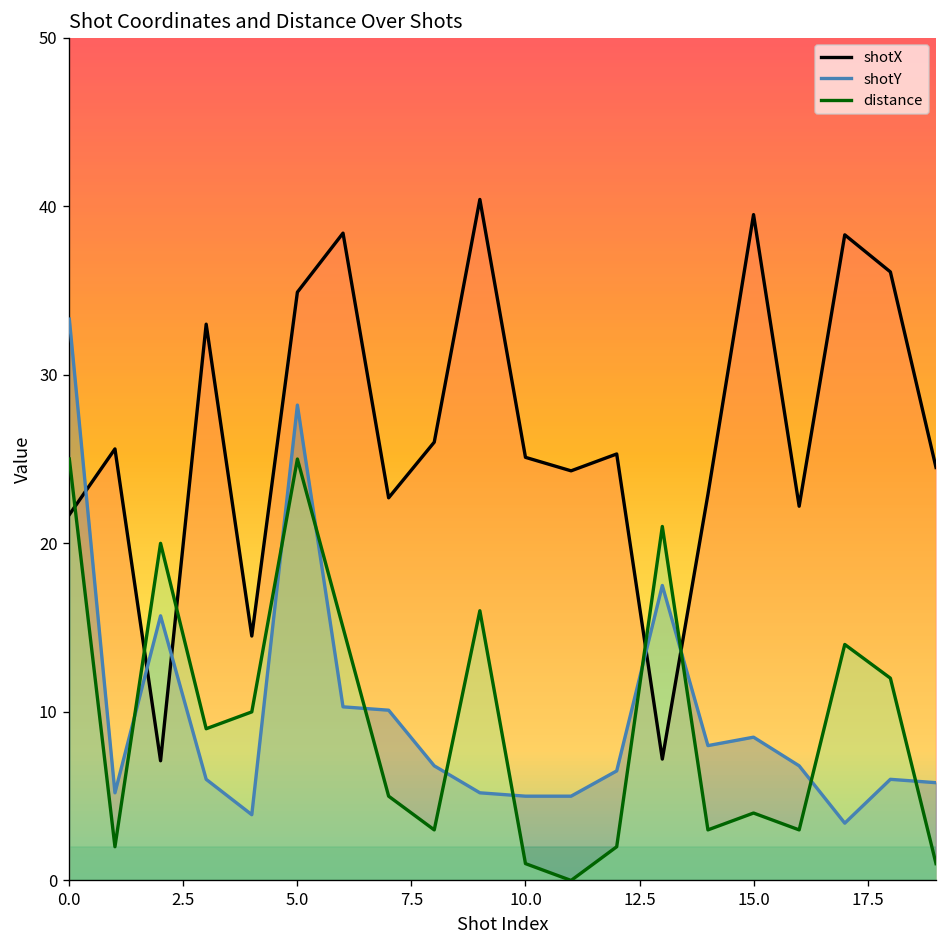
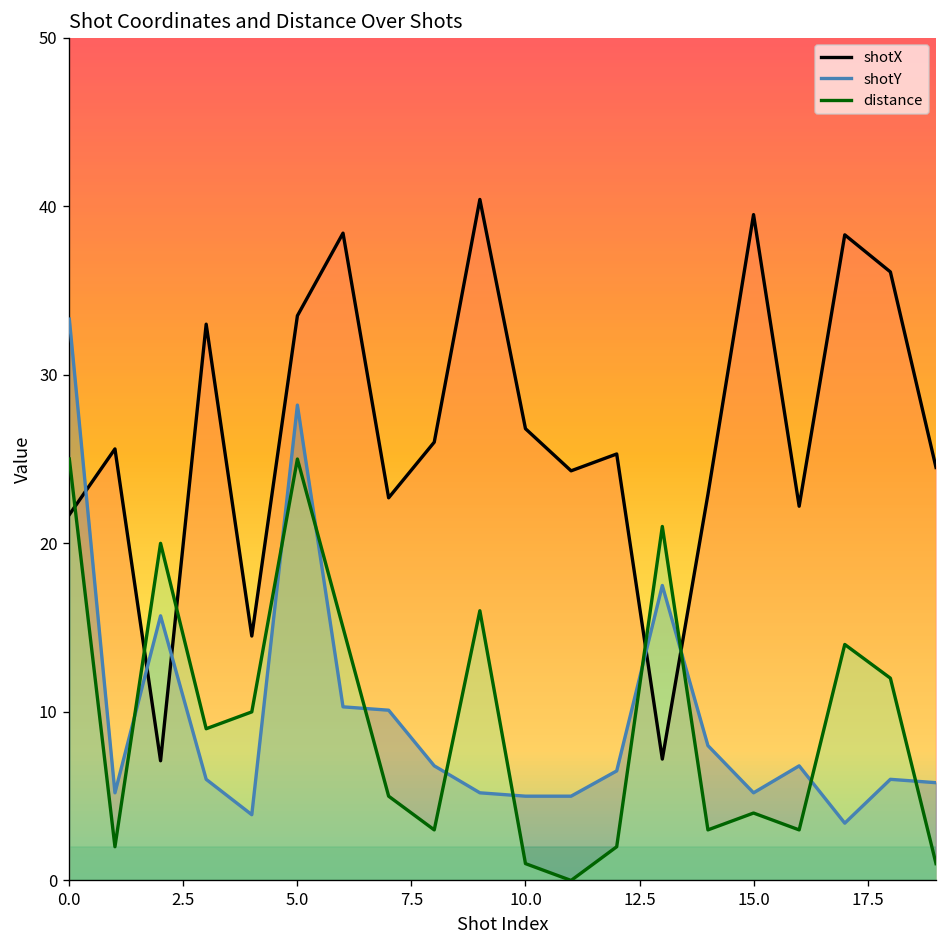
  {
    "shotX": {
      "0.0": 21.7,
-     "5.0": 34.9,
-     "10.0": 25.1,
+     "5.0": 33.5,
+     "10.0": 26.8,
      "15.0": 39.5
    },
    "shotY": {
      "0.0": 33.3,
      "5.0": 28.2,
      "10.0": 5.0,
-     "15.0": 8.5
+     "15.0": 5.2
    },
    "distance": {
      "0.0": 25.0,
      "5.0": 25.0,
      "15.0": 4.0
    }
  }
